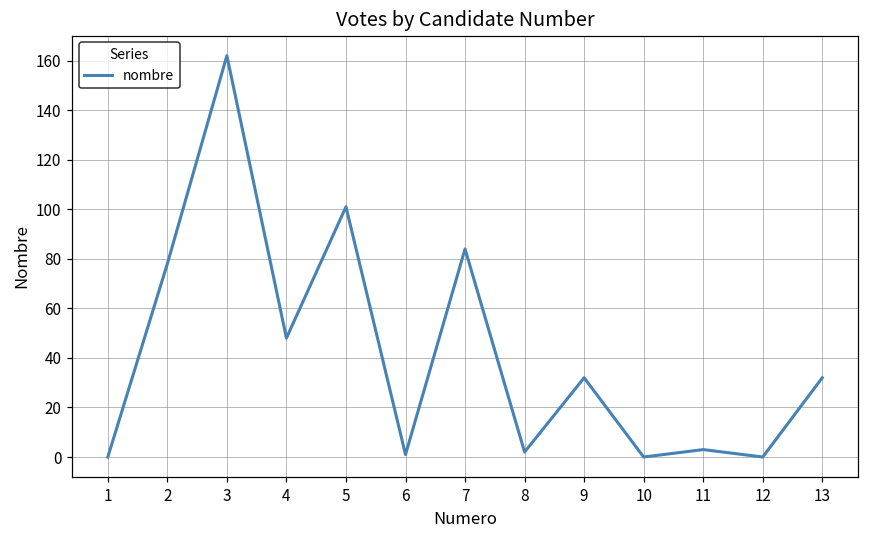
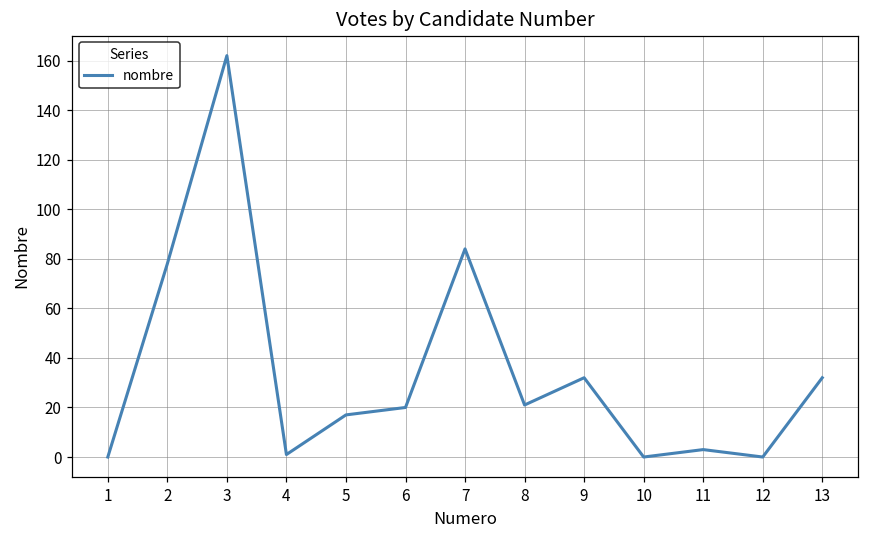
  {
    "1": 0,
    "2": 78,
    "3": 162,
-   "4": 48,
-   "5": 101,
-   "6": 1,
+   "4": 1,
+   "5": 17,
+   "6": 20,
    "7": 84,
-   "8": 2,
+   "8": 21,
    "9": 32,
    "10": 0,
    "11": 3,
    "12": 0,
    "13": 32
  }
